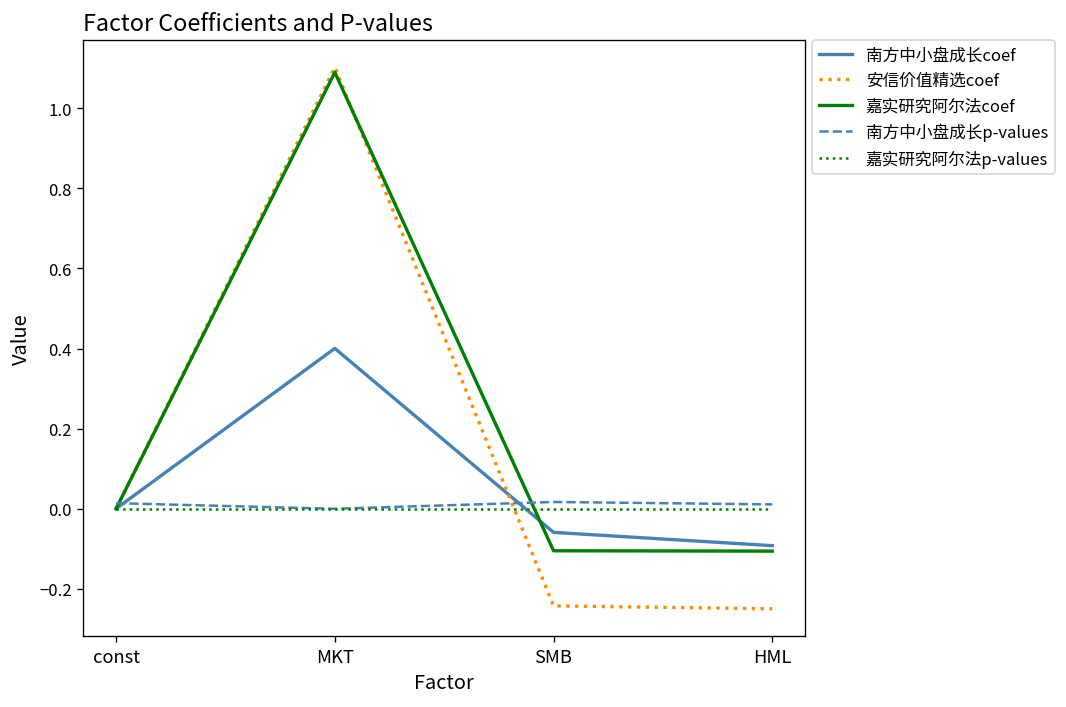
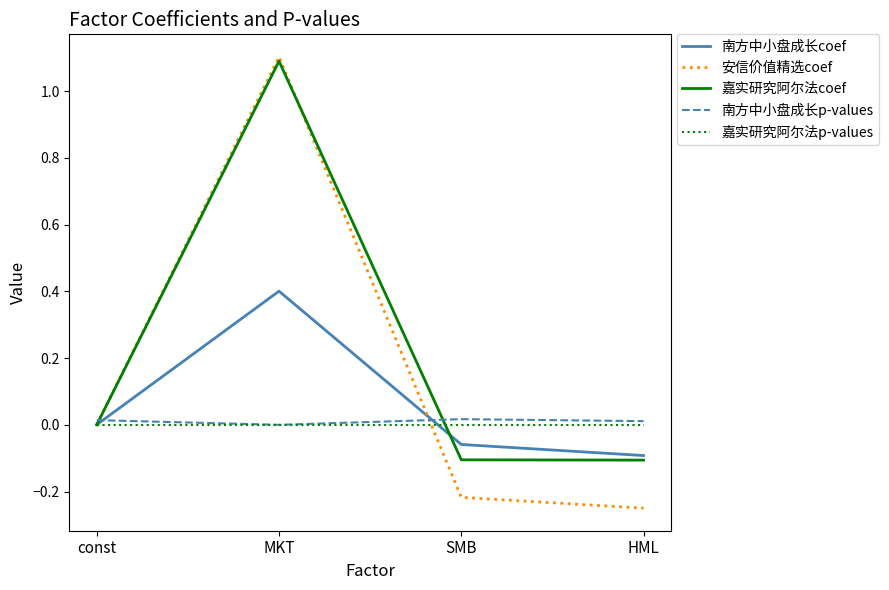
  {
    "安信价值精选coef": {
      "MKT": 1.10,
-     "SMB": -0.24,
+     "SMB": -0.22,
      "HML": -0.25
    }
  }
